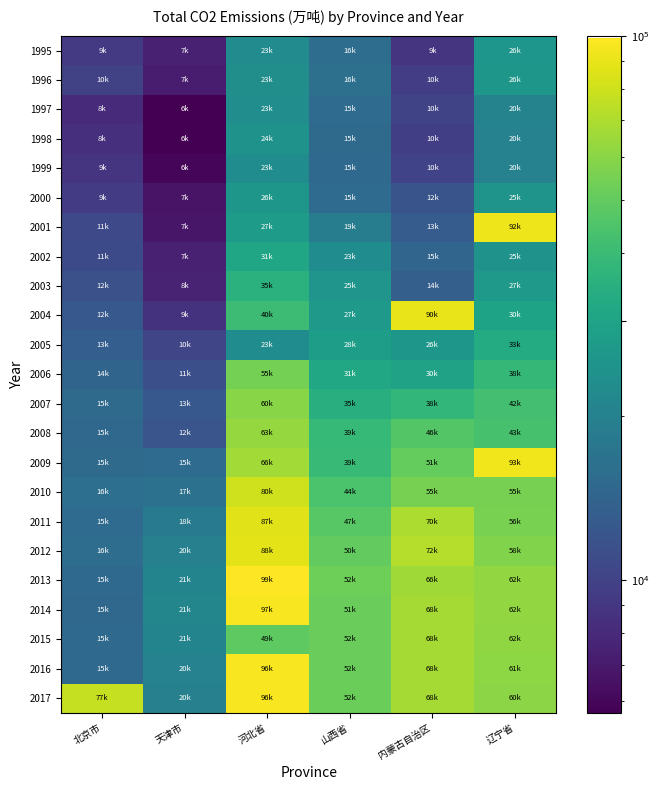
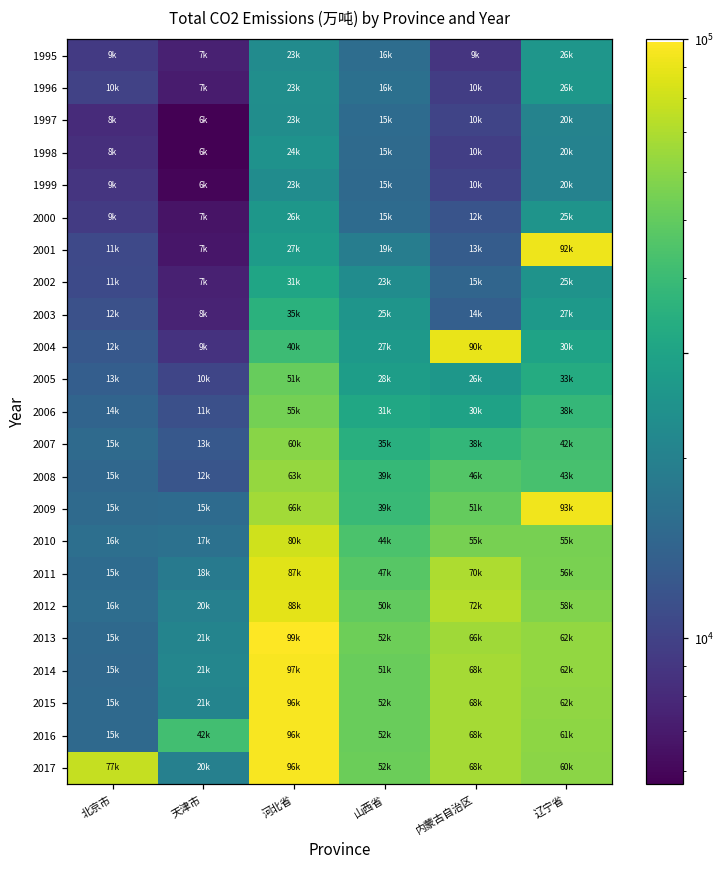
  {
    "1995": {
      "北京市": "9k",
      "天津市": "7k",
      "河北省": "23k",
      "山西省": "16k",
      "内蒙古自治区": "9k",
      "辽宁省": "26k"
    },
    "1996": {
      "北京市": "10k",
      "天津市": "7k",
      "河北省": "23k",
      "山西省": "16k",
      "内蒙古自治区": "10k",
      "辽宁省": "26k"
    },
    "1997": {
      "北京市": "8k",
      "天津市": "6k",
      "河北省": "23k",
      "山西省": "15k",
      "内蒙古自治区": "10k",
      "辽宁省": "20k"
    },
    "1998": {
      "北京市": "8k",
      "天津市": "6k",
      "河北省": "24k",
      "山西省": "15k",
      "内蒙古自治区": "10k",
      "辽宁省": "20k"
    },
    "1999": {
      "北京市": "9k",
      "天津市": "6k",
      "河北省": "23k",
      "山西省": "15k",
      "内蒙古自治区": "10k",
      "辽宁省": "20k"
    },
    "2000": {
      "北京市": "9k",
      "天津市": "7k",
      "河北省": "26k",
      "山西省": "15k",
      "内蒙古自治区": "12k",
      "辽宁省": "25k"
    },
    "2001": {
      "北京市": "11k",
      "天津市": "7k",
      "河北省": "27k",
      "山西省": "19k",
      "内蒙古自治区": "13k",
      "辽宁省": "92k"
    },
    "2002": {
      "北京市": "11k",
      "天津市": "7k",
      "河北省": "31k",
      "山西省": "23k",
      "内蒙古自治区": "15k",
      "辽宁省": "25k"
    },
    "2003": {
      "北京市": "12k",
      "天津市": "8k",
      "河北省": "35k",
      "山西省": "25k",
      "内蒙古自治区": "14k",
      "辽宁省": "27k"
    },
    "2004": {
      "北京市": "12k",
      "天津市": "9k",
      "河北省": "40k",
      "山西省": "27k",
      "内蒙古自治区": "90k",
      "辽宁省": "30k"
    },
    "2005": {
      "北京市": "13k",
      "天津市": "10k",
-     "河北省": "23k",
+     "河北省": "51k",
      "山西省": "28k",
      "内蒙古自治区": "26k",
      "辽宁省": "33k"
    },
    "2006": {
      "北京市": "14k",
      "天津市": "11k",
      "河北省": "55k",
      "山西省": "31k",
      "内蒙古自治区": "30k",
      "辽宁省": "38k"
    },
    "2007": {
      "北京市": "15k",
      "天津市": "13k",
      "河北省": "60k",
      "山西省": "35k",
      "内蒙古自治区": "38k",
      "辽宁省": "42k"
    },
    "2008": {
      "北京市": "15k",
      "天津市": "12k",
      "河北省": "63k",
      "山西省": "39k",
      "内蒙古自治区": "46k",
      "辽宁省": "43k"
    },
    "2009": {
      "北京市": "15k",
      "天津市": "15k",
      "河北省": "66k",
      "山西省": "39k",
      "内蒙古自治区": "51k",
      "辽宁省": "93k"
    },
    "2010": {
      "北京市": "16k",
      "天津市": "17k",
      "河北省": "80k",
      "山西省": "44k",
      "内蒙古自治区": "55k",
      "辽宁省": "55k"
    },
    "2011": {
      "北京市": "15k",
      "天津市": "18k",
      "河北省": "87k",
      "山西省": "47k",
      "内蒙古自治区": "70k",
      "辽宁省": "56k"
    },
    "2012": {
      "北京市": "16k",
      "天津市": "20k",
      "河北省": "88k",
      "山西省": "50k",
      "内蒙古自治区": "72k",
      "辽宁省": "58k"
    },
    "2013": {
      "北京市": "15k",
      "天津市": "21k",
      "河北省": "99k",
      "山西省": "52k",
      "内蒙古自治区": "66k",
      "辽宁省": "62k"
    },
    "2014": {
      "北京市": "15k",
      "天津市": "21k",
      "河北省": "97k",
      "山西省": "51k",
      "内蒙古自治区": "68k",
      "辽宁省": "62k"
    },
    "2015": {
      "北京市": "15k",
      "天津市": "21k",
-     "河北省": "49k",
+     "河北省": "96k",
      "山西省": "52k",
      "内蒙古自治区": "68k",
      "辽宁省": "62k"
    },
    "2016": {
      "北京市": "15k",
-     "天津市": "20k",
+     "天津市": "42k",
      "河北省": "96k",
      "山西省": "52k",
      "内蒙古自治区": "68k",
      "辽宁省": "61k"
    },
    "2017": {
      "北京市": "77k",
      "天津市": "20k",
      "河北省": "96k",
      "山西省": "52k",
      "内蒙古自治区": "68k",
      "辽宁省": "60k"
    }
  }
